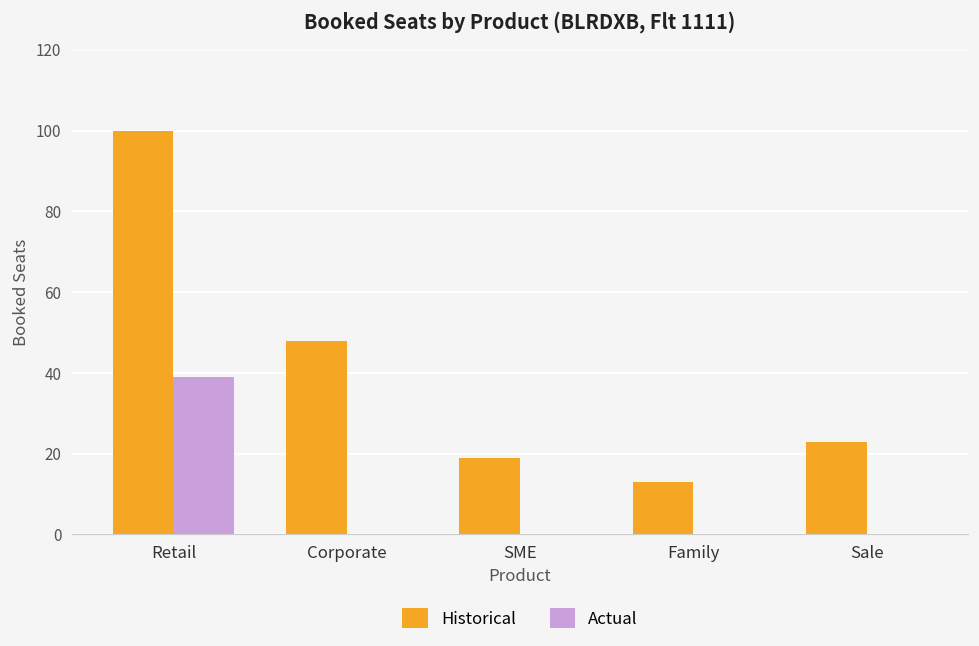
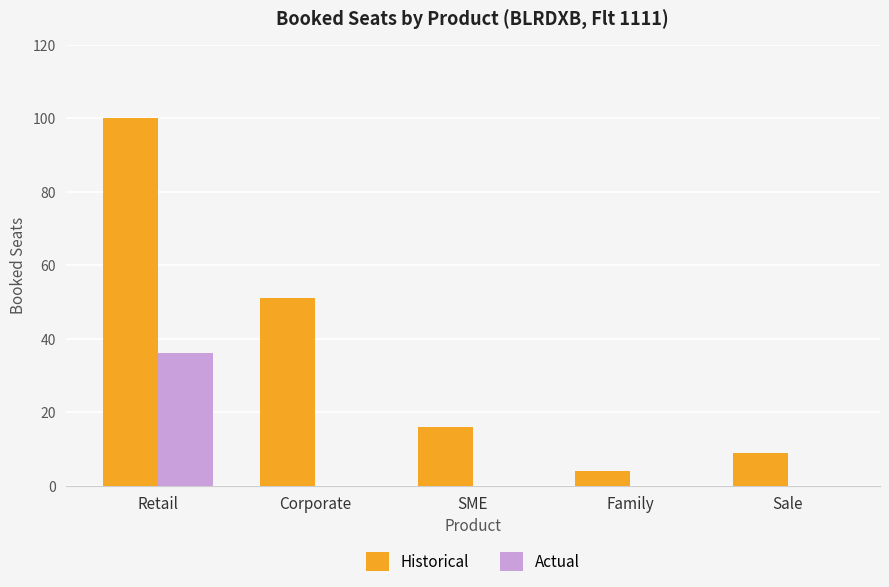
  {
    "Historical": {
      "Retail": 100,
-     "Corporate": 48,
-     "SME": 19,
-     "Family": 13,
-     "Sale": 23
+     "Corporate": 51,
+     "SME": 16,
+     "Family": 4,
+     "Sale": 9
    },
    "Actual": {
-     "Retail": 39,
+     "Retail": 36,
      "Corporate": 0,
      "SME": 0,
      "Family": 0,
      "Sale": 0
    }
  }
